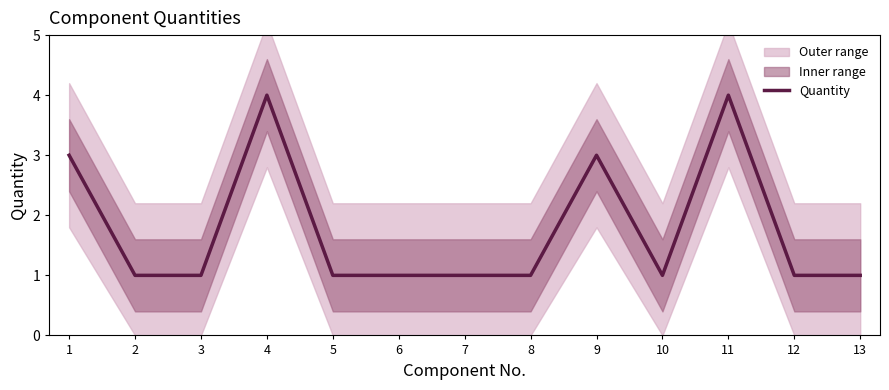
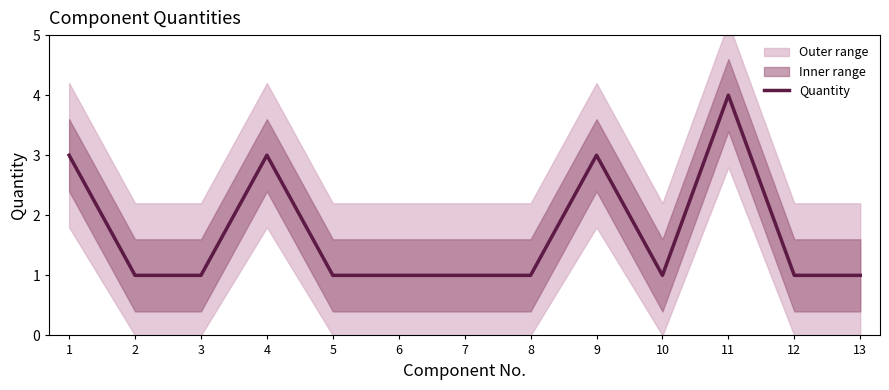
  {
    "Quantity": {
      "1": 3,
      "2": 1,
      "3": 1,
-     "4": 4,
+     "4": 3,
      "5": 1,
      "6": 1,
      "7": 1,
      "8": 1,
      "9": 3,
      "10": 1,
      "11": 4,
      "12": 1,
      "13": 1
    },
    "Outer range": {
      "2": 2.2,
      "3": 2.2,
      "5": 2.2,
      "6": 2.2,
      "7": 2.2,
      "8": 2.2,
      "10": 2.2,
      "12": 2.2,
      "13": 2.2
    }
  }
